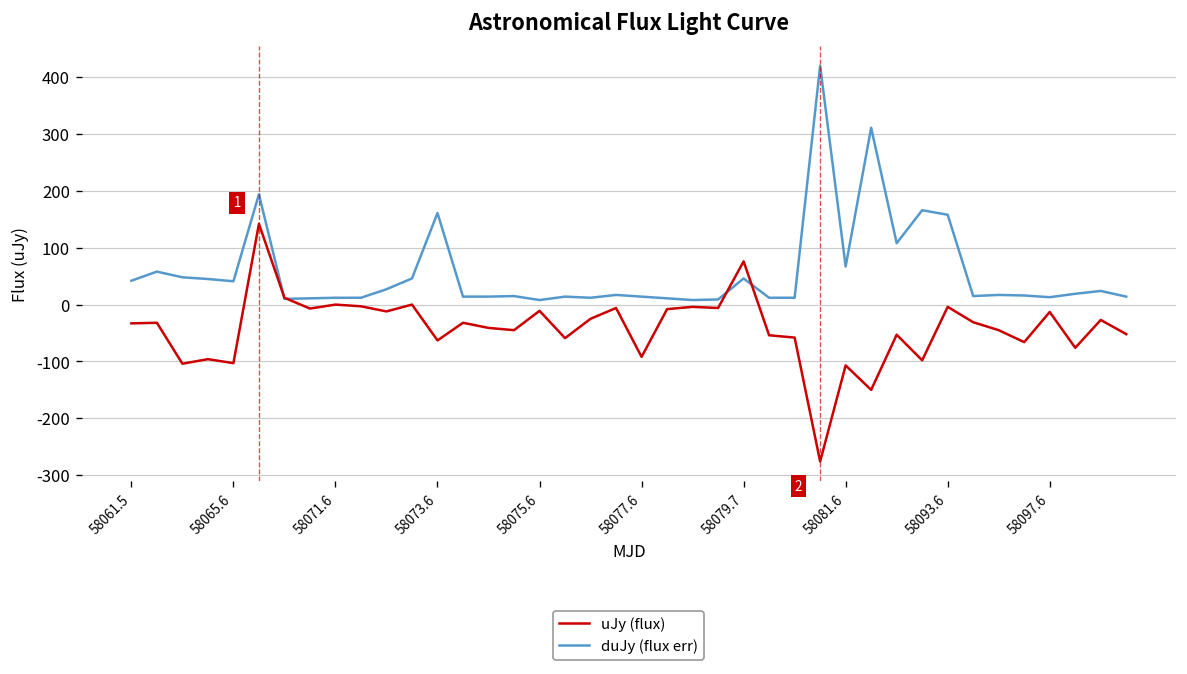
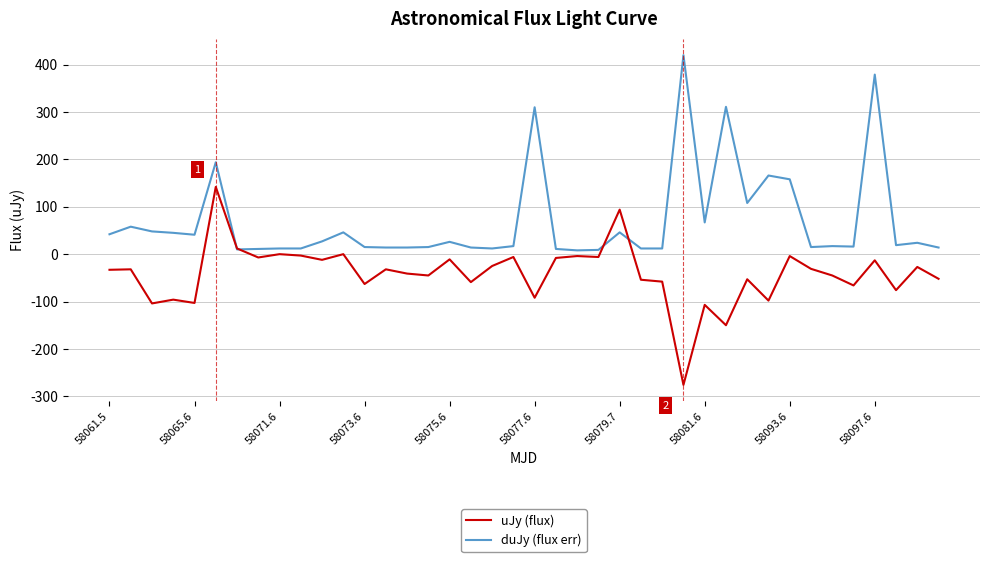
  {
    "uJy (flux)": {
      "58061.5": -30,
      "58065.6": -100,
      "58071.6": 0,
      "58073.6": -60,
      "58075.6": -10,
      "58077.6": -90,
-     "58079.7": 80,
+     "58079.7": 90,
      "58081.6": -110,
      "58093.6": 0,
      "58097.6": -10
    },
    "duJy (flux err)": {
      "58061.5": 40,
      "58065.6": 40,
      "58071.6": 10,
-     "58073.6": 160,
-     "58075.6": 10,
-     "58077.6": 10,
+     "58073.6": 20,
+     "58075.6": 30,
+     "58077.6": 310,
      "58079.7": 50,
      "58081.6": 70,
      "58093.6": 160,
-     "58097.6": 10
+     "58097.6": 380
    }
  }
